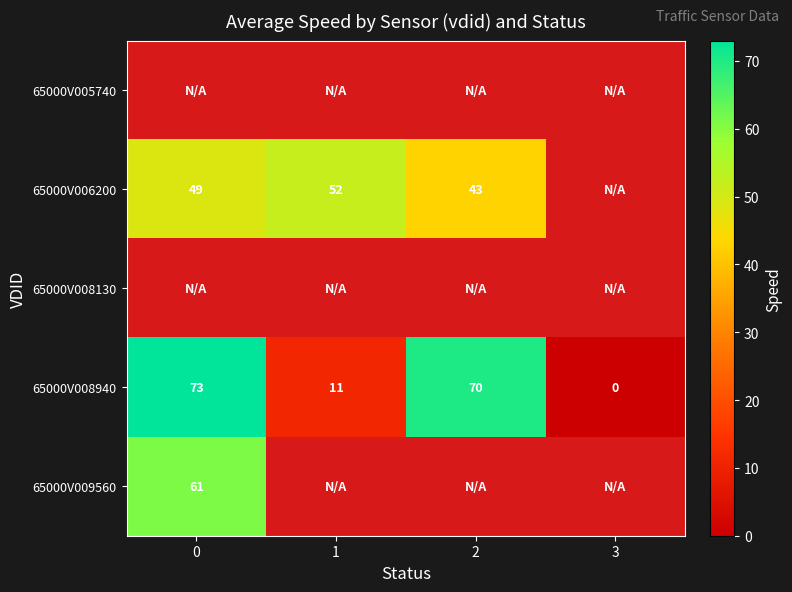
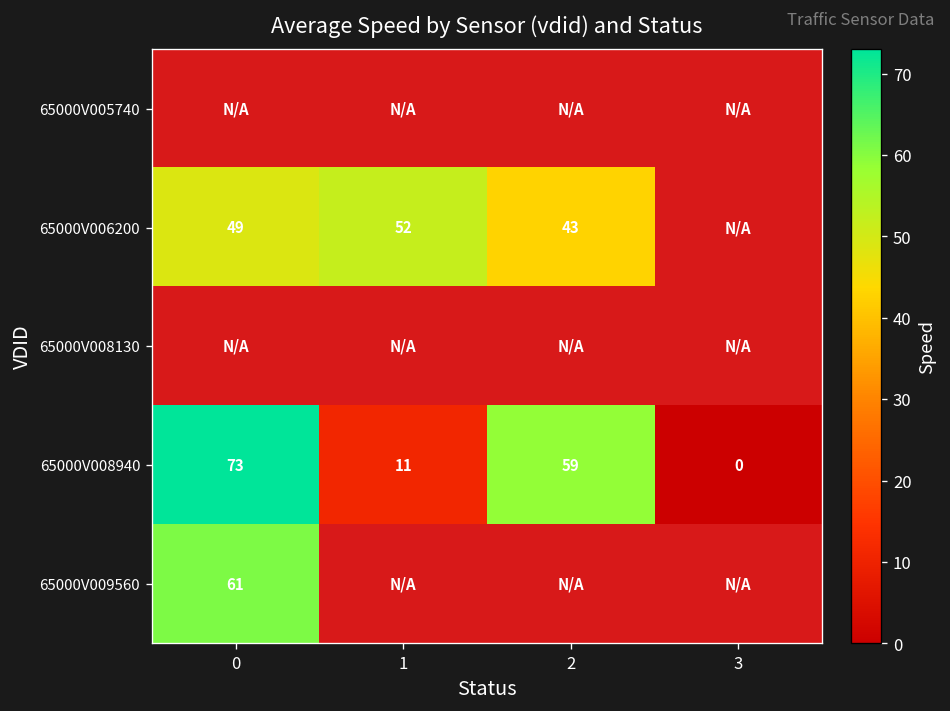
  {
    "65000V006200": {
      "0": 49,
      "1": 52,
      "2": 43
    },
    "65000V008940": {
      "0": 73,
      "1": 11,
-     "2": 70,
+     "2": 59,
      "3": 0
    },
    "65000V009560": {
      "0": 61
    }
  }
